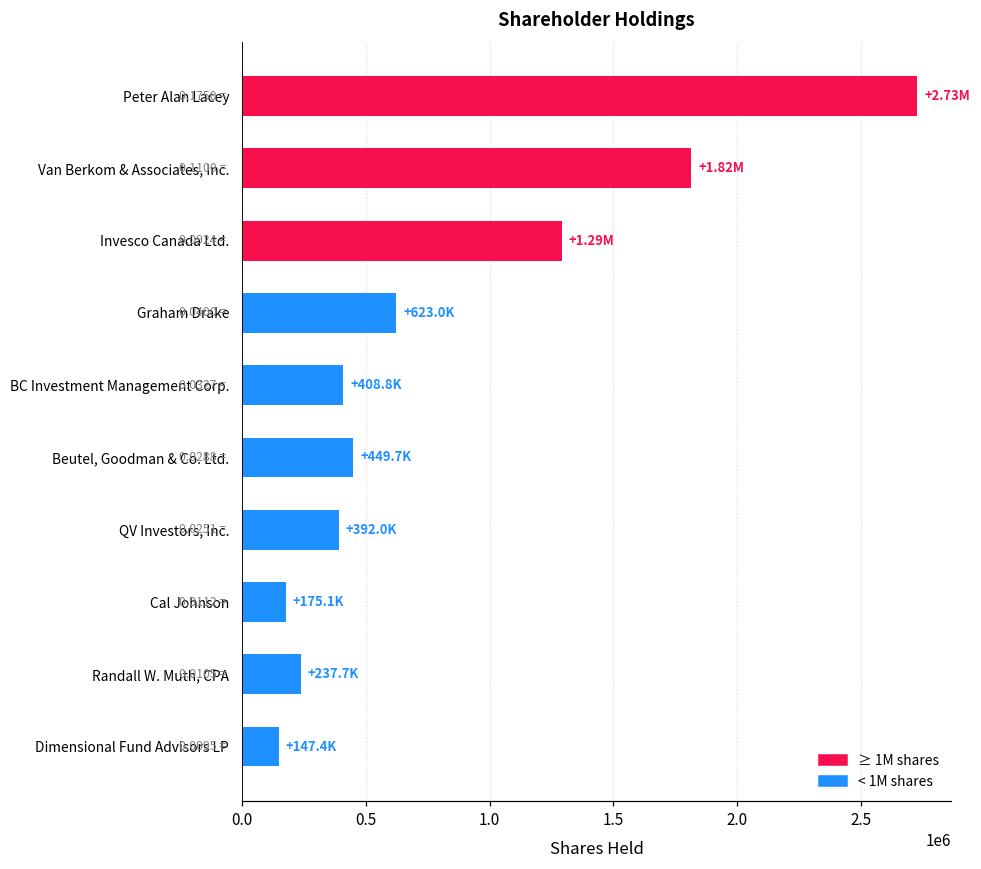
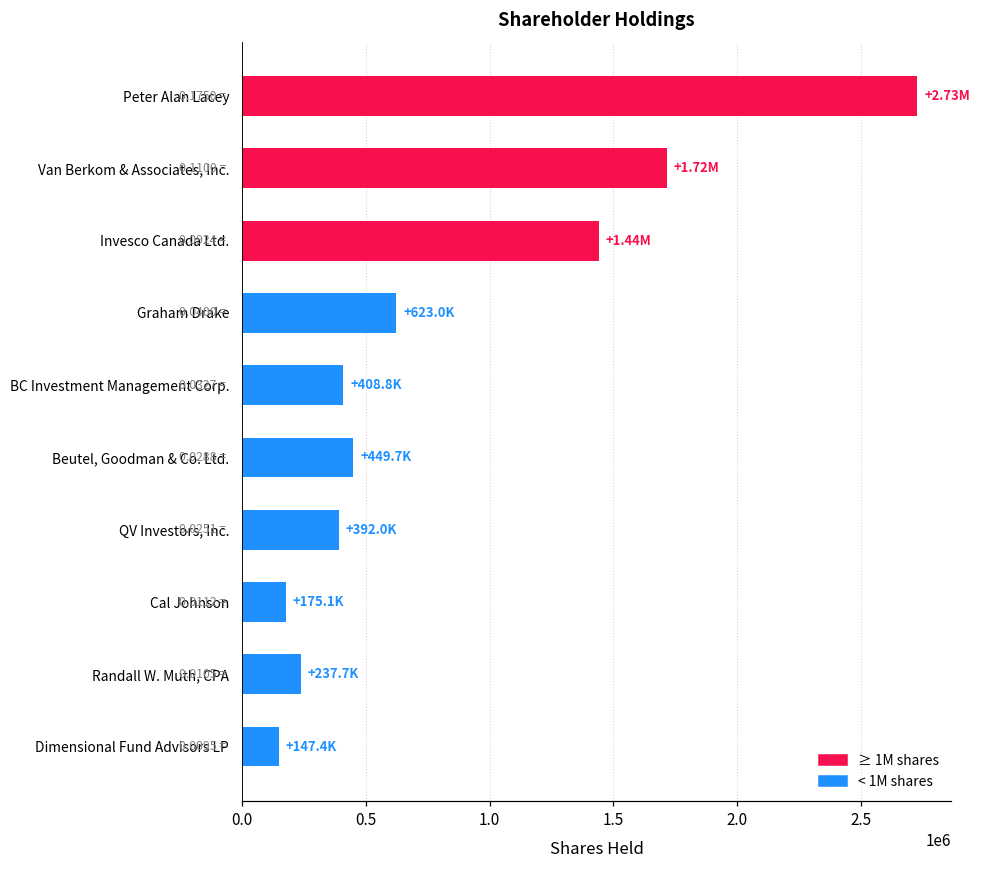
  {
    "Peter Alan Lacey": "+2.73M",
-   "Van Berkom & Associates, Inc.": "+1.82M",
-   "Invesco Canada Ltd.": "+1.29M",
+   "Van Berkom & Associates, Inc.": "+1.72M",
+   "Invesco Canada Ltd.": "+1.44M",
    "Graham Drake": "+623.0K",
    "BC Investment Management Corp.": "+408.8K",
    "Beutel, Goodman & Co. Ltd.": "+449.7K",
    "QV Investors, Inc.": "+392.0K",
    "Cal Johnson": "+175.1K",
    "Randall W. Muth, CPA": "+237.7K",
    "Dimensional Fund Advisors LP": "+147.4K"
  }
